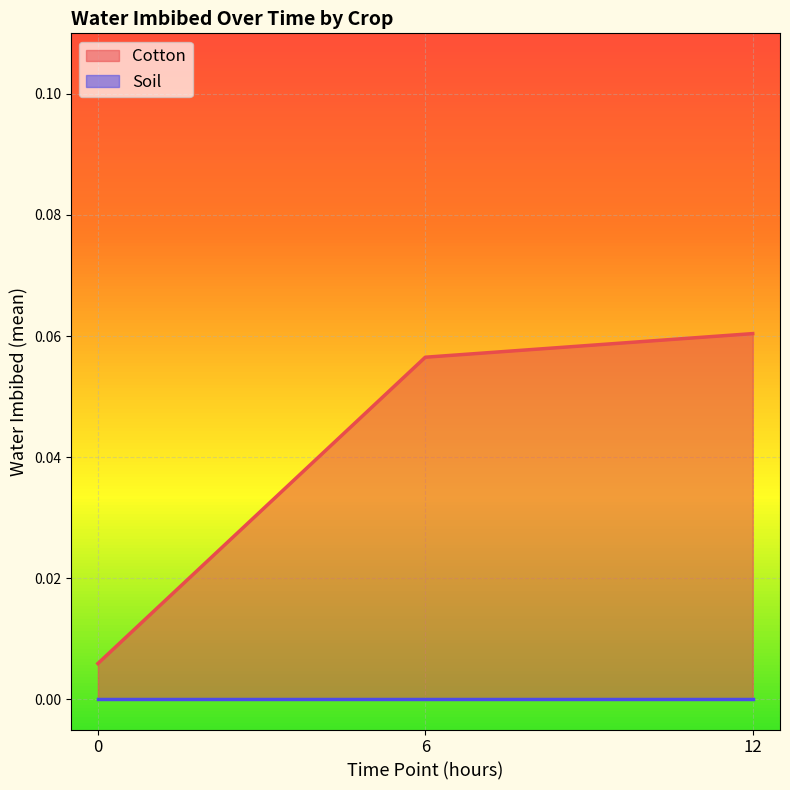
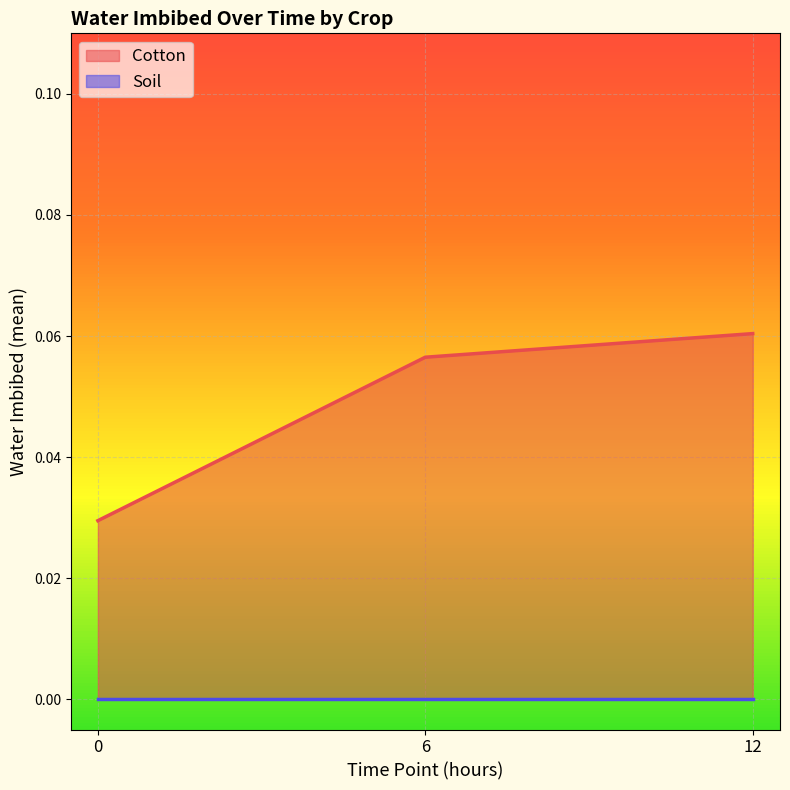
  {
    "Cotton": {
-     "0": 0.006,
+     "0": 0.030,
      "6": 0.057,
      "12": 0.060
    },
    "Soil": {
      "0": 0.000,
      "6": 0.000,
      "12": 0.000
    }
  }
